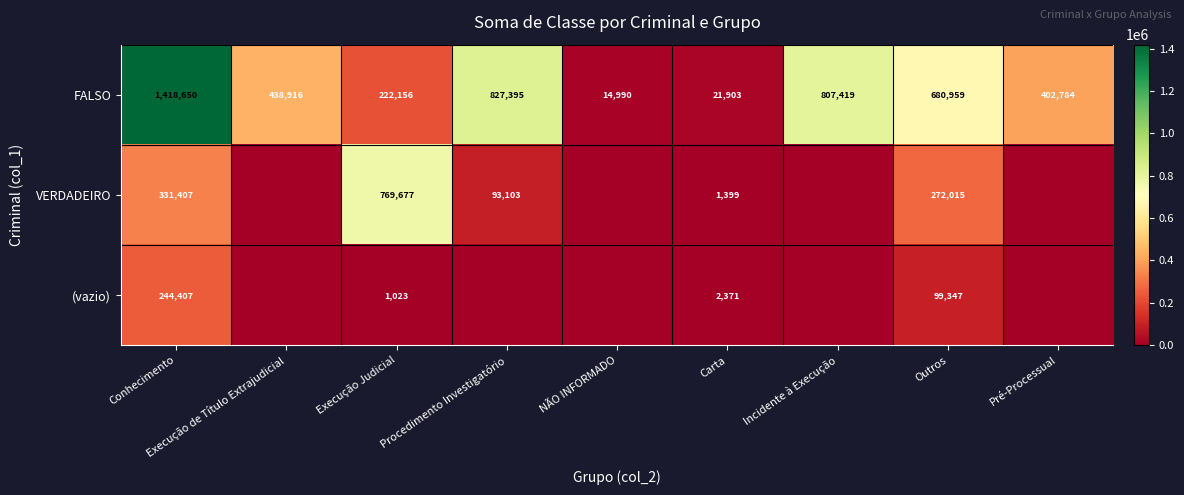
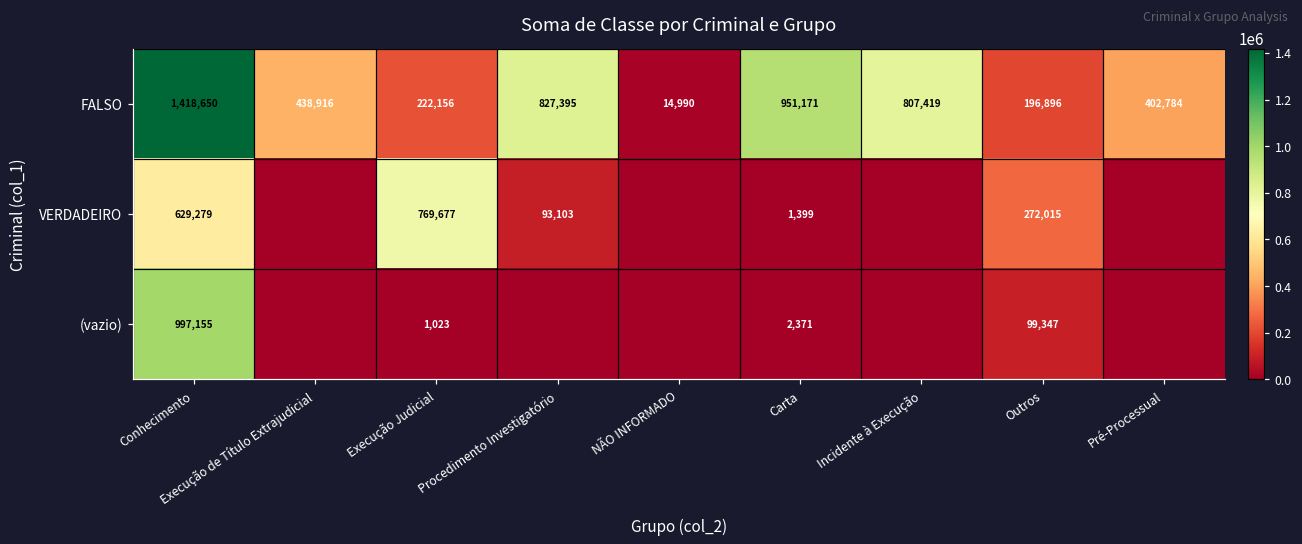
  {
    "FALSO": {
      "Conhecimento": "1,418,650",
      "Execução de Título Extrajudicial": "438,916",
      "Execução Judicial": "222,156",
      "Procedimento Investigatório": "827,395",
      "NÃO INFORMADO": "14,990",
-     "Carta": "21,903",
+     "Carta": "951,171",
      "Incidente à Execução": "807,419",
-     "Outros": "680,959",
+     "Outros": "196,896",
      "Pré-Processual": "402,784"
    },
    "VERDADEIRO": {
-     "Conhecimento": "331,407",
+     "Conhecimento": "629,279",
      "Execução Judicial": "769,677",
      "Procedimento Investigatório": "93,103",
      "Carta": "1,399",
      "Outros": "272,015"
    },
    "(vazio)": {
-     "Conhecimento": "244,407",
+     "Conhecimento": "997,155",
      "Execução Judicial": "1,023",
      "Carta": "2,371",
      "Outros": "99,347"
    }
  }
